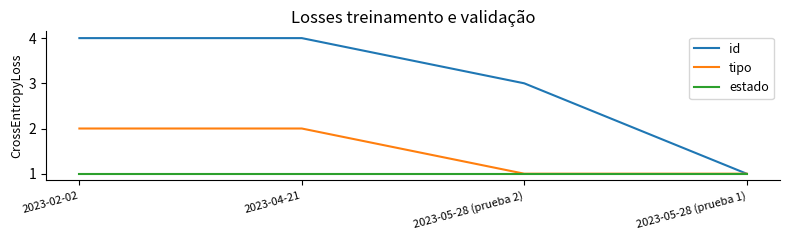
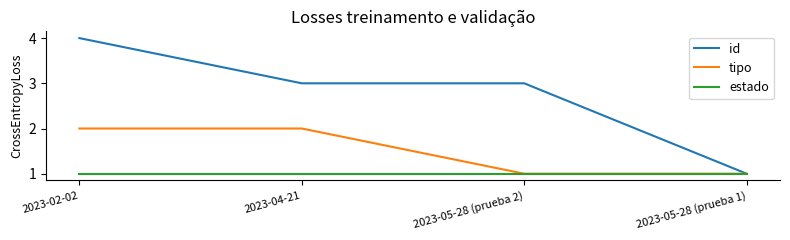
  {
    "id": {
      "2023-02-02": 4,
-     "2023-04-21": 4,
+     "2023-04-21": 3,
      "2023-05-28 (prueba 2)": 3
    },
    "tipo": {
      "2023-02-02": 2,
      "2023-04-21": 2
    },
    "estado": {
      "2023-02-02": 1,
      "2023-04-21": 1
    }
  }
